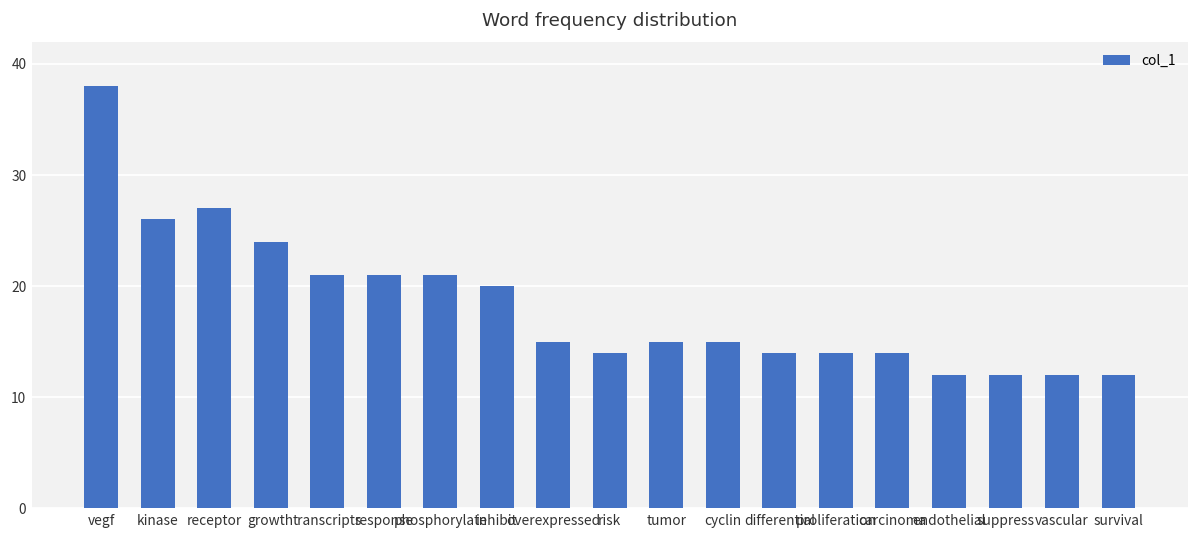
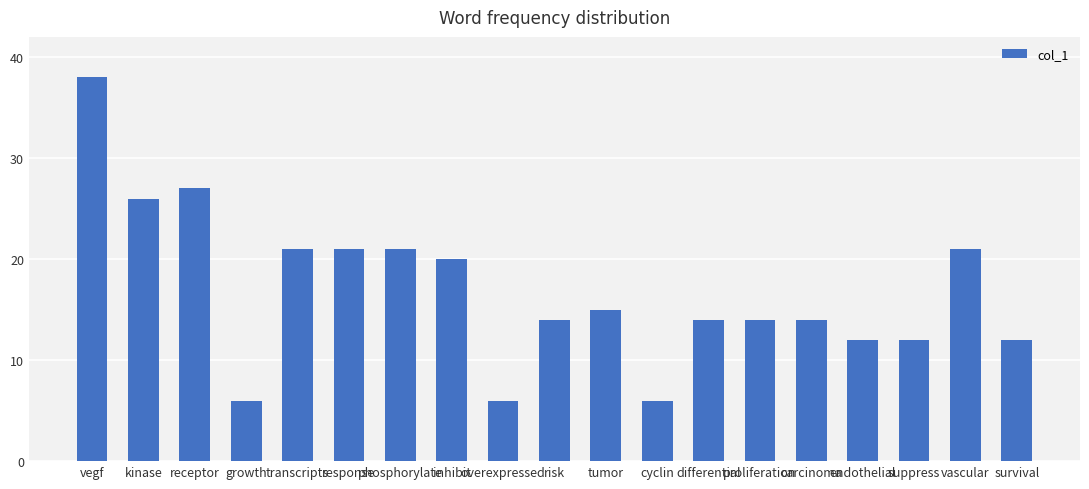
  {
    "vegf": 38,
    "kinase": 26,
    "receptor": 27,
-   "growth": 24,
+   "growth": 6,
    "transcripts": 21,
-   "overexpressed": 15,
+   "overexpressed": 6,
    "risk": 14,
    "tumor": 15,
-   "cyclin": 15,
-   "vascular": 12,
+   "cyclin": 6,
+   "vascular": 21,
    "survival": 12
  }
